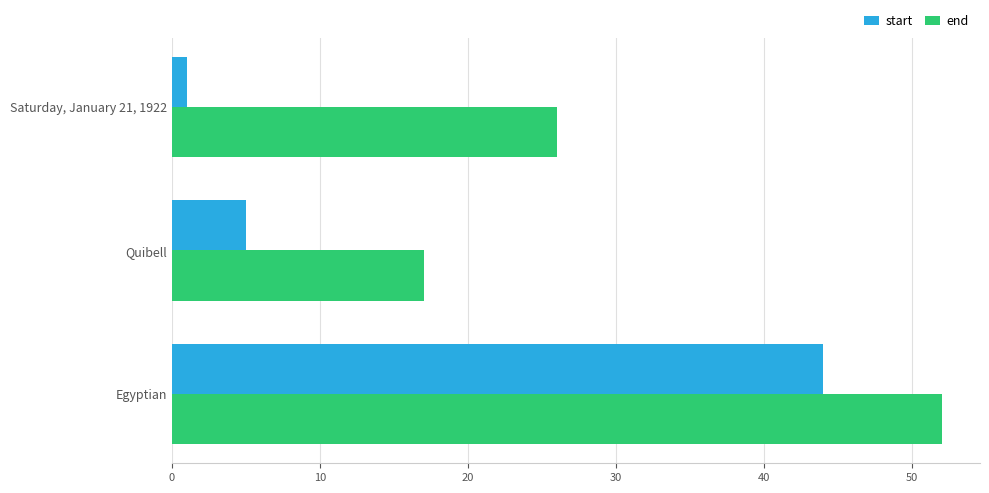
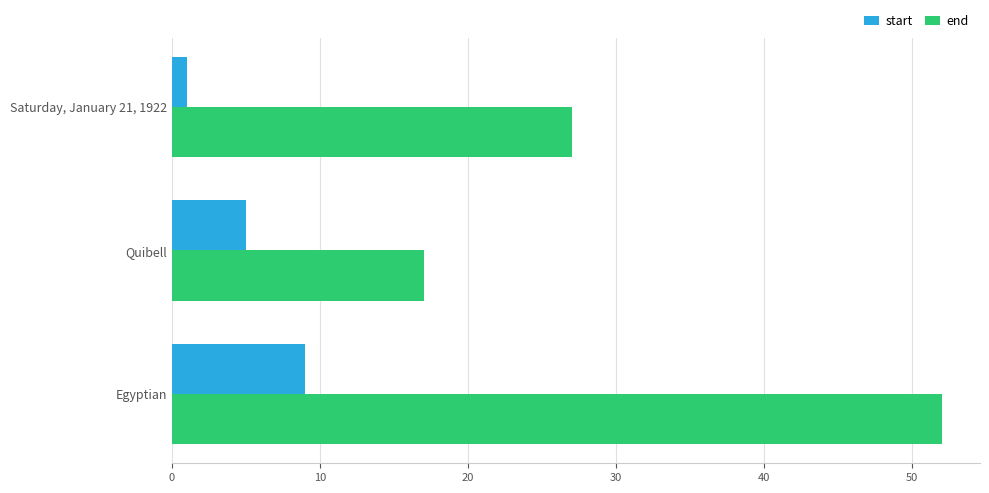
  {
    "start": {
      "Saturday, January 21, 1922": 1,
      "Quibell": 5,
-     "Egyptian": 44
+     "Egyptian": 9
    },
    "end": {
-     "Saturday, January 21, 1922": 26,
+     "Saturday, January 21, 1922": 27,
      "Quibell": 17,
      "Egyptian": 52
    }
  }
